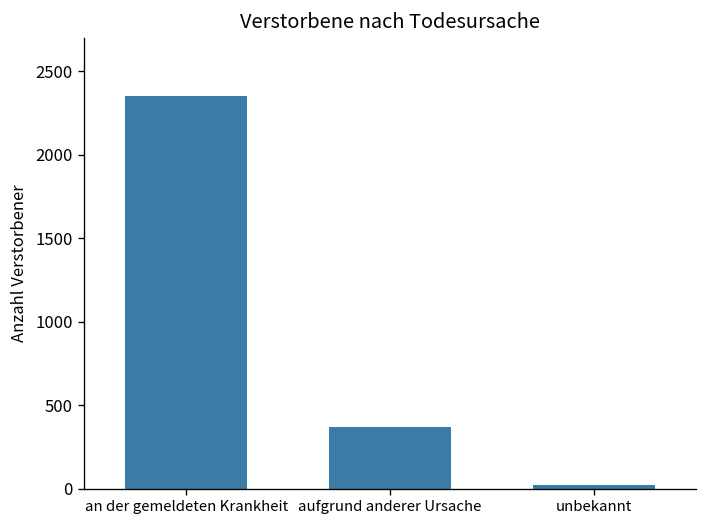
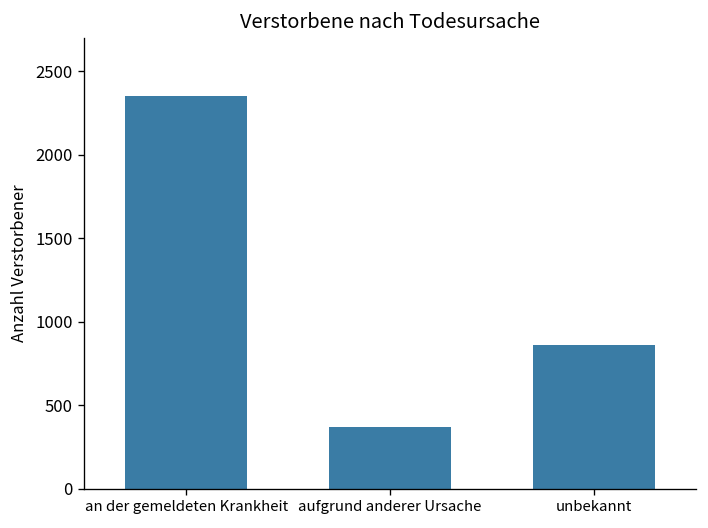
  {
    "an der gemeldeten Krankheit": 2350,
    "aufgrund anderer Ursache": 370,
-   "unbekannt": 20
+   "unbekannt": 860
  }
